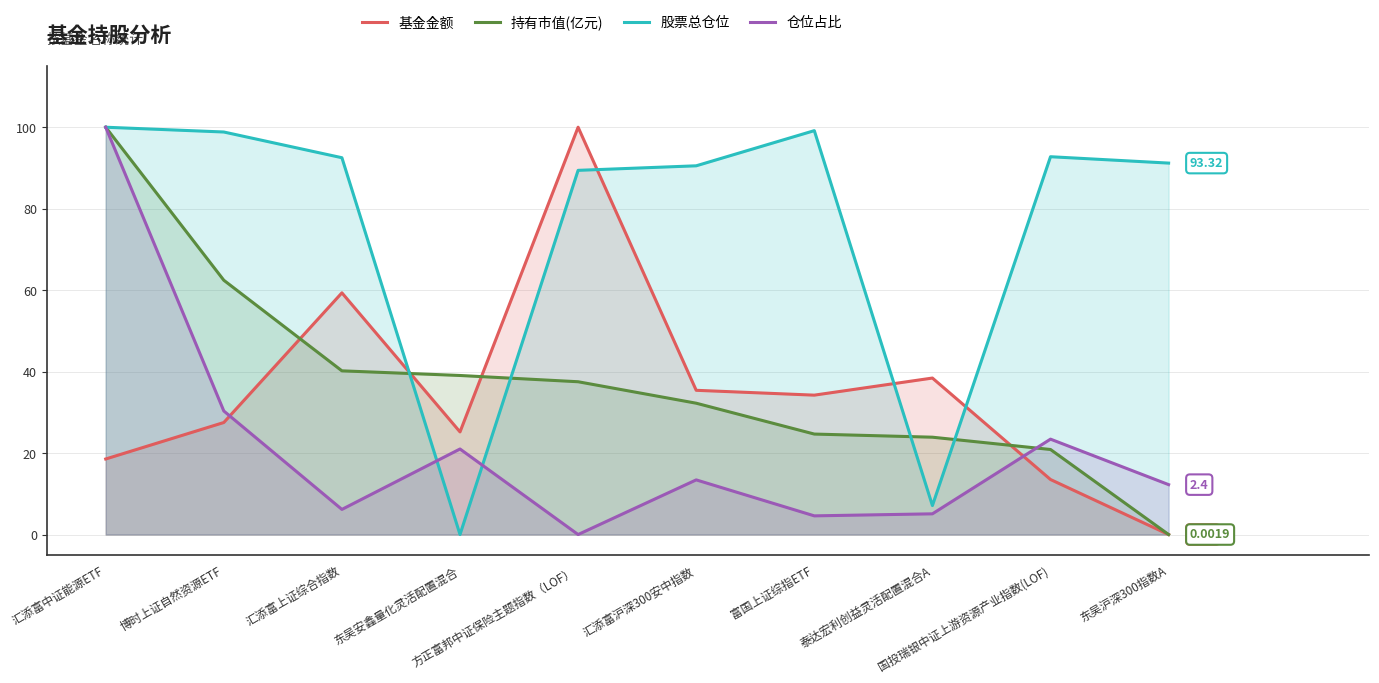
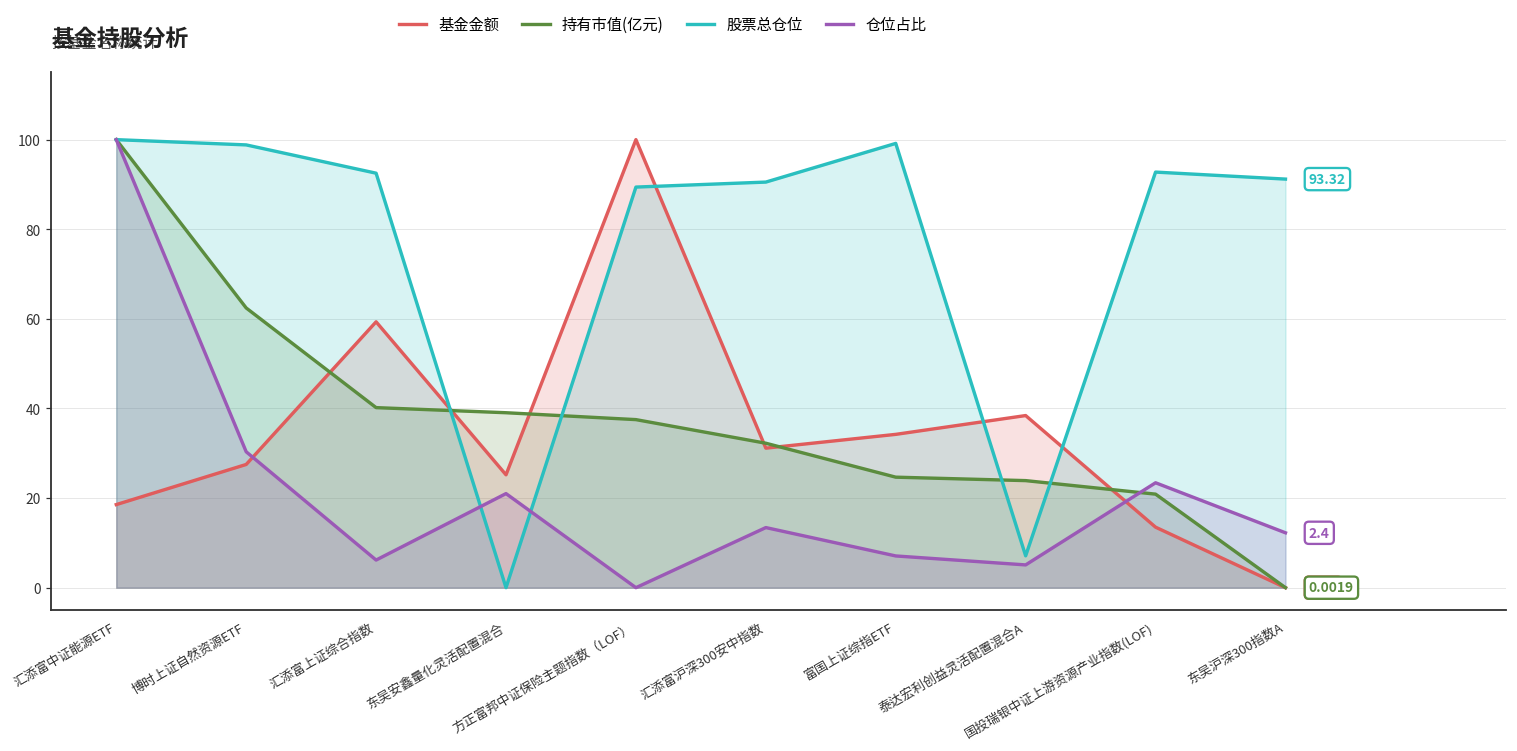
  {
    "基金金额": {
      "汇添富中证能源ETF": 19,
      "博时上证自然资源ETF": 28,
      "汇添富上证综合指数": 59,
      "东吴安鑫量化灵活配置混合": 25,
      "方正富邦中证保险主题指数（LOF）": 100,
-     "汇添富沪深300安中指数": 35,
+     "汇添富沪深300安中指数": 31,
      "富国上证综指ETF": 34,
      "泰达宏利创益灵活配置混合A": 38,
      "国投瑞银中证上游资源产业指数(LOF)": 14
    },
    "持有市值(亿元)": {
      "博时上证自然资源ETF": 62,
      "汇添富上证综合指数": 40,
      "东吴安鑫量化灵活配置混合": 39,
      "方正富邦中证保险主题指数（LOF）": 38,
      "汇添富沪深300安中指数": 32,
      "富国上证综指ETF": 25,
      "泰达宏利创益灵活配置混合A": 24,
      "国投瑞银中证上游资源产业指数(LOF)": 21
    },
    "股票总仓位": {
      "博时上证自然资源ETF": 99,
      "汇添富上证综合指数": 93,
      "东吴安鑫量化灵活配置混合": 0,
      "方正富邦中证保险主题指数（LOF）": 89,
      "汇添富沪深300安中指数": 91,
      "富国上证综指ETF": 99,
      "泰达宏利创益灵活配置混合A": 7,
      "国投瑞银中证上游资源产业指数(LOF)": 93
    },
    "仓位占比": {
      "博时上证自然资源ETF": 30,
      "汇添富上证综合指数": 6,
      "东吴安鑫量化灵活配置混合": 21,
      "方正富邦中证保险主题指数（LOF）": 0,
      "汇添富沪深300安中指数": 13,
-     "富国上证综指ETF": 5,
+     "富国上证综指ETF": 7,
      "泰达宏利创益灵活配置混合A": 5,
      "国投瑞银中证上游资源产业指数(LOF)": 23
    }
  }
